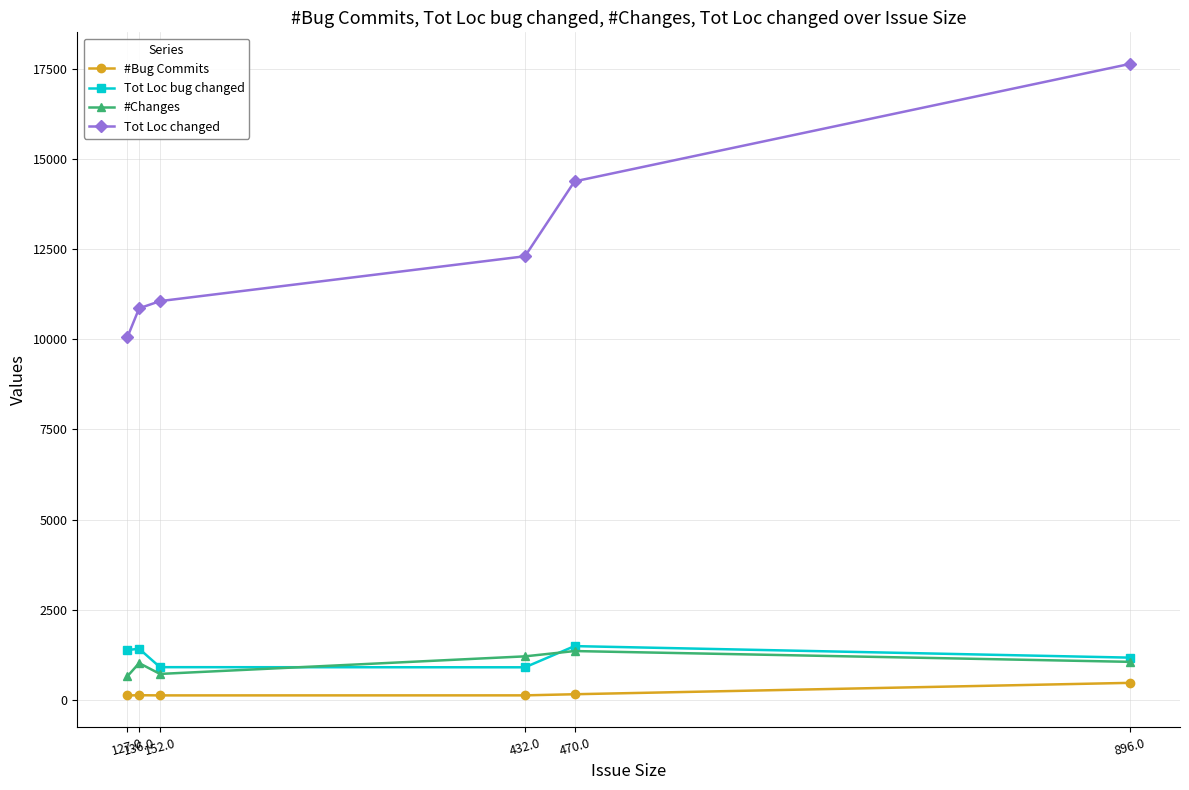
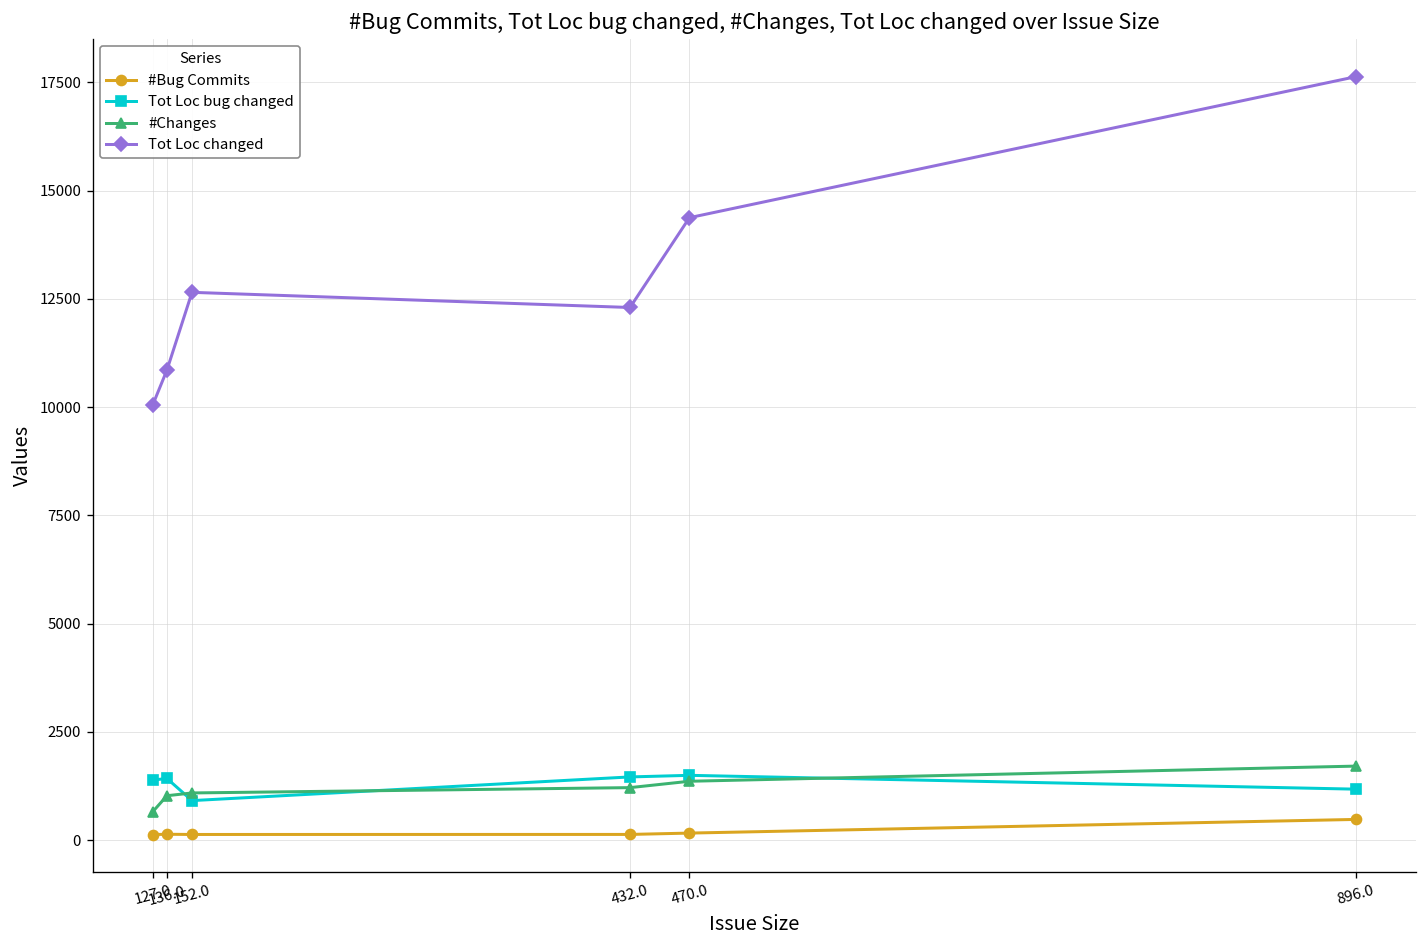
  {
    "#Bug Commits": {
      "127.0": 100,
      "136.0": 100,
      "152.0": 100,
      "432.0": 100,
      "470.0": 200,
      "896.0": 500
    },
    "Tot Loc bug changed": {
      "127.0": 1400,
      "136.0": 1400,
      "152.0": 900,
-     "432.0": 900,
+     "432.0": 1500,
      "470.0": 1500,
      "896.0": 1200
    },
    "#Changes": {
      "127.0": 700,
      "136.0": 1000,
-     "152.0": 700,
+     "152.0": 1100,
      "432.0": 1200,
      "470.0": 1400,
-     "896.0": 1100
+     "896.0": 1700
    },
    "Tot Loc changed": {
      "127.0": 10100,
      "136.0": 10900,
-     "152.0": 11100,
+     "152.0": 12700,
      "432.0": 12300,
      "470.0": 14400,
      "896.0": 17600
    }
  }
